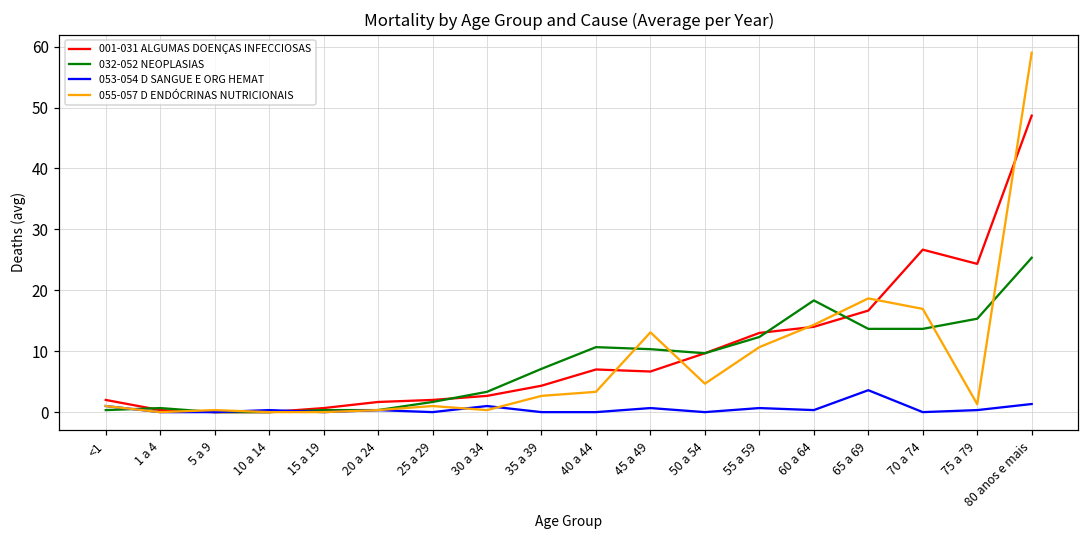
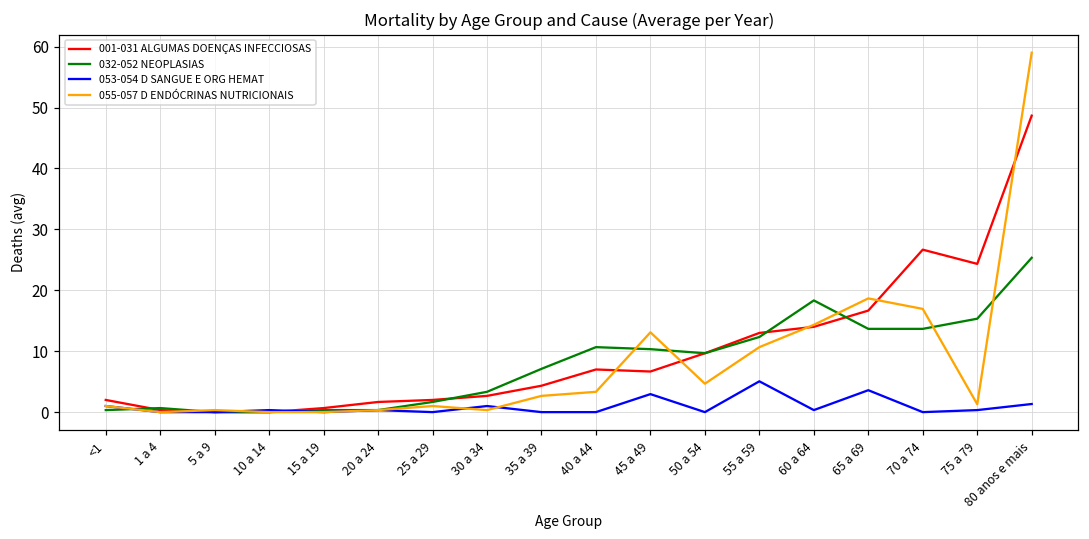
  {
    "001-031 ALGUMAS DOENÇAS INFECCIOSAS": {
      "<1": 2,
      "20 a 24": 2,
      "30 a 34": 3,
      "35 a 39": 4,
      "40 a 44": 7,
      "45 a 49": 7,
      "55 a 59": 13,
      "65 a 69": 17,
      "70 a 74": 27,
      "75 a 79": 24,
      "80 anos e mais": 49
    },
    "032-052 NEOPLASIAS": {
      "<1": 0,
      "30 a 34": 3,
      "35 a 39": 7,
      "40 a 44": 11,
      "45 a 49": 10,
      "55 a 59": 12,
      "60 a 64": 18,
      "65 a 69": 14,
      "70 a 74": 14,
      "75 a 79": 15,
      "80 anos e mais": 25
    },
    "053-054 D SANGUE E ORG HEMAT": {
      "25 a 29": 0,
      "30 a 34": 1,
      "35 a 39": 0,
      "40 a 44": 0,
-     "45 a 49": 1,
+     "45 a 49": 3,
      "50 a 54": 0,
-     "55 a 59": 1,
+     "55 a 59": 5,
      "60 a 64": 0,
      "65 a 69": 4,
      "70 a 74": 0,
      "75 a 79": 0,
      "80 anos e mais": 1
    },
    "055-057 D ENDÓCRINAS NUTRICIONAIS": {
      "25 a 29": 1,
      "30 a 34": 0,
      "35 a 39": 3,
      "40 a 44": 3,
      "45 a 49": 13,
      "50 a 54": 5,
      "55 a 59": 11,
      "65 a 69": 19,
      "70 a 74": 17,
      "75 a 79": 1,
      "80 anos e mais": 59
    }
  }
